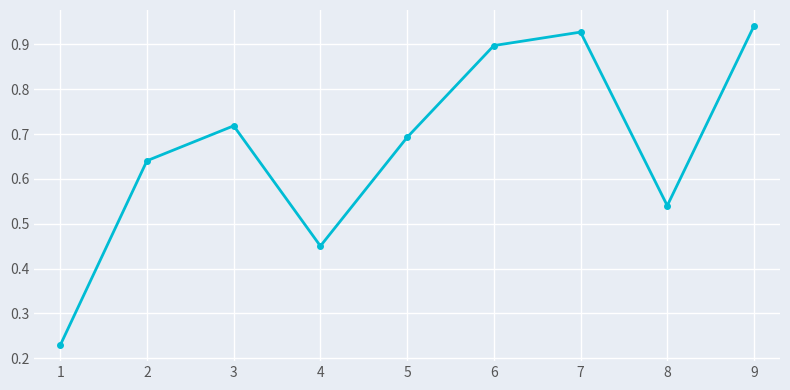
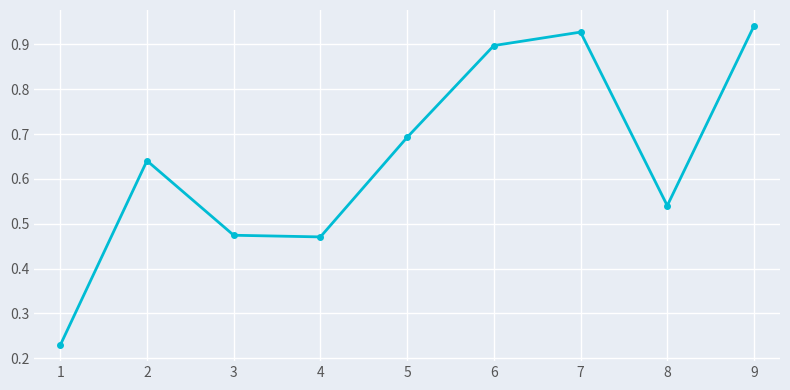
  {
    "1": 0.23,
    "2": 0.64,
-   "3": 0.72,
-   "4": 0.45,
+   "3": 0.47,
+   "4": 0.47,
    "5": 0.69,
    "6": 0.90,
    "7": 0.93,
    "8": 0.54,
    "9": 0.94
  }
